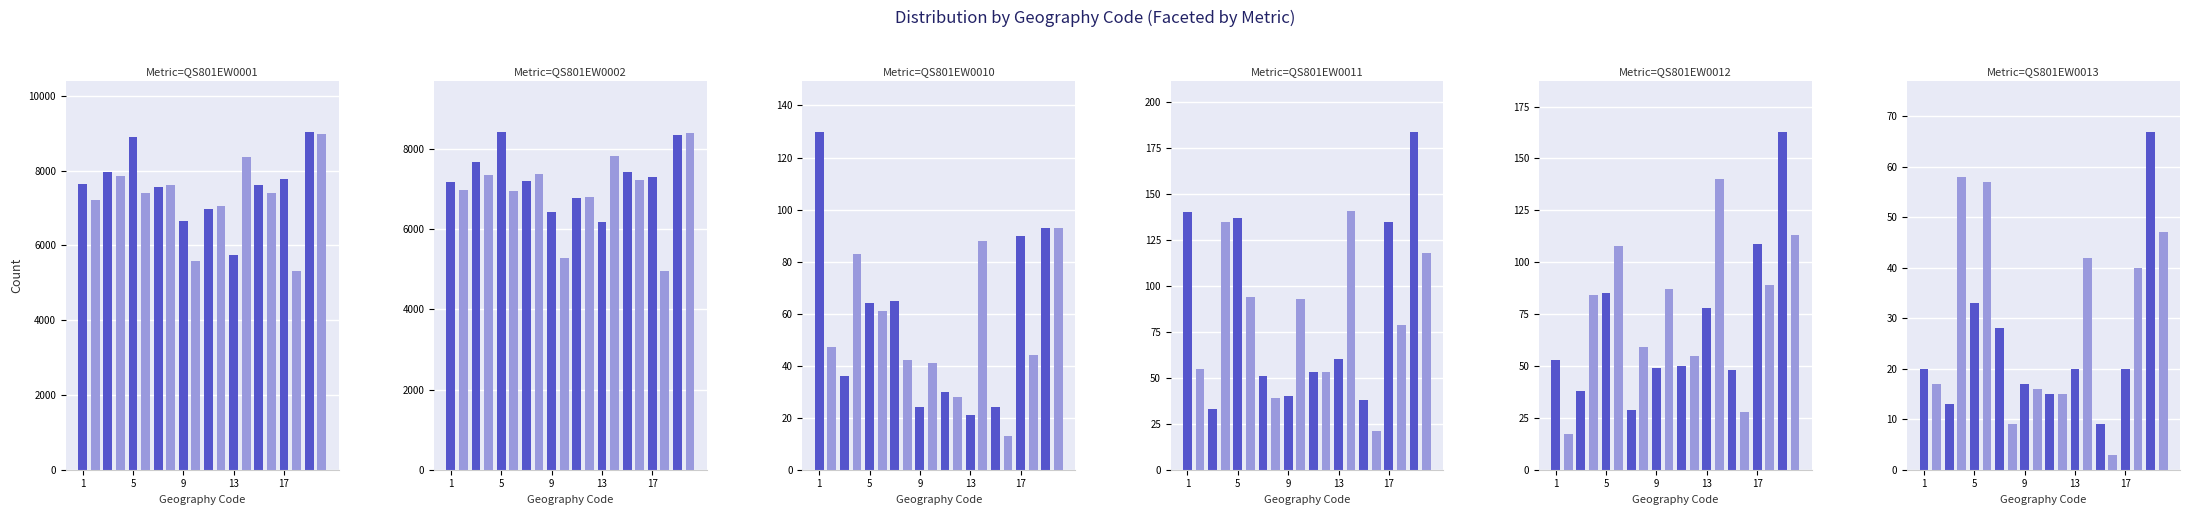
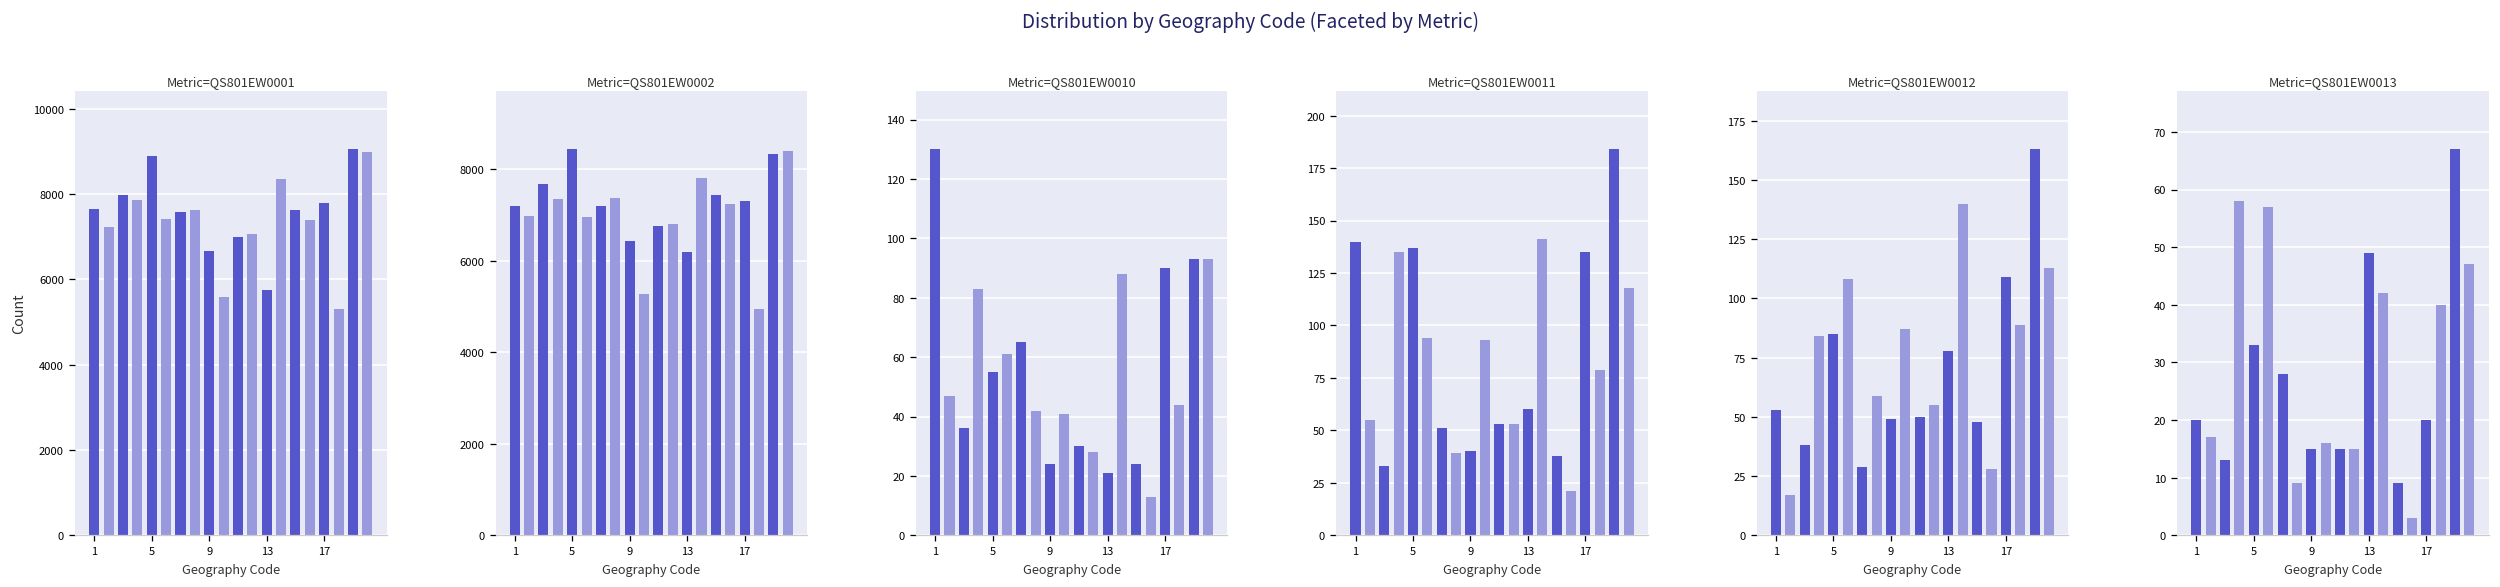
  {
    "Metric=QS801EW0001": {
      "1": 7700,
      "5": 8900,
      "9": 6700,
      "13": 5800,
      "17": 7800
    },
    "Metric=QS801EW0002": {
      "1": 7200,
      "5": 8400,
      "9": 6400,
      "13": 6200,
      "17": 7300
    },
    "Metric=QS801EW0010": {
      "1": 130,
-     "5": 64,
+     "5": 55,
      "9": 24,
      "13": 21,
      "17": 90
    },
    "Metric=QS801EW0011": {
      "1": 140,
      "5": 137,
      "9": 40,
      "13": 60,
      "17": 135
    },
    "Metric=QS801EW0012": {
      "1": 53,
      "5": 85,
      "9": 49,
      "13": 78,
      "17": 109
    },
    "Metric=QS801EW0013": {
      "1": 20,
      "5": 33,
-     "9": 17,
-     "13": 20,
+     "9": 15,
+     "13": 49,
      "17": 20
    }
  }
